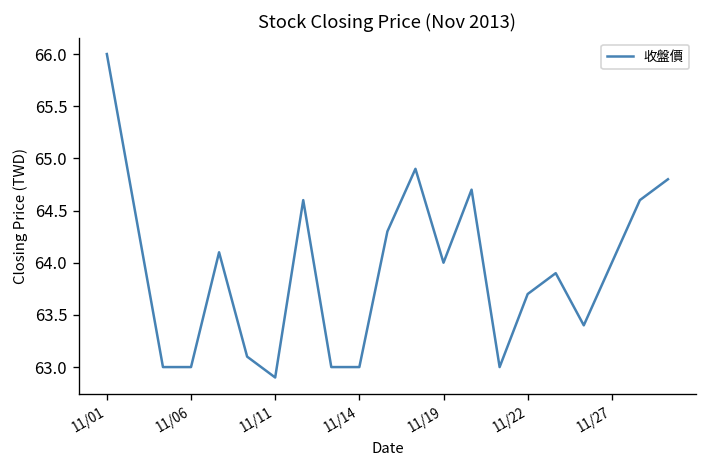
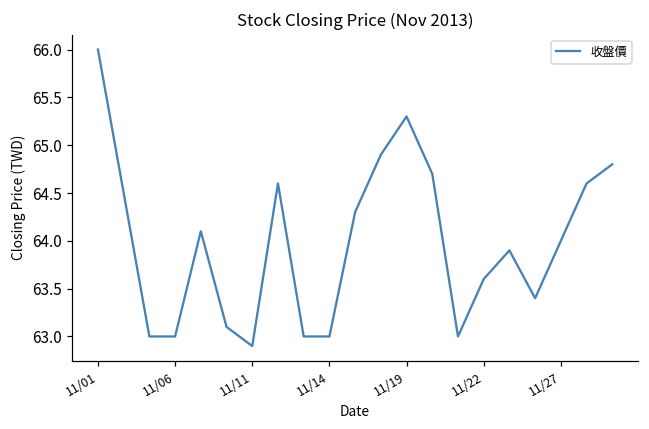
  {
    "11/01": 66.0,
    "11/06": 63.0,
    "11/11": 62.9,
    "11/14": 63.0,
-   "11/19": 64.0,
-   "11/22": 63.7,
+   "11/19": 65.3,
+   "11/22": 63.6,
    "11/27": 64.0
  }
